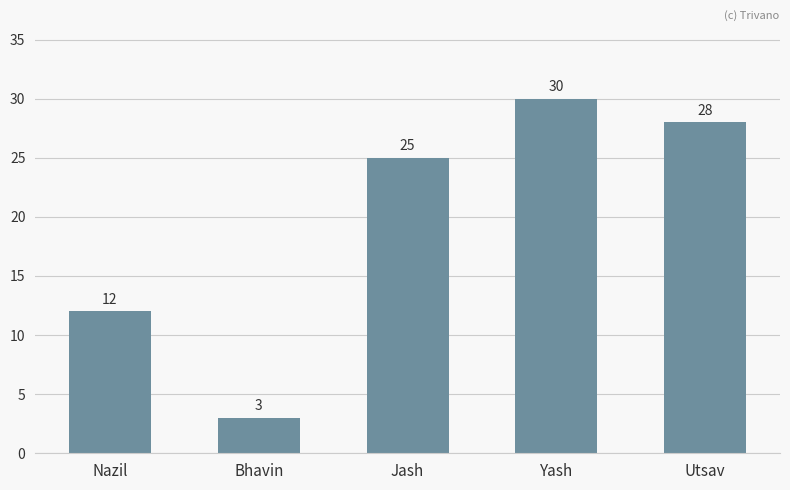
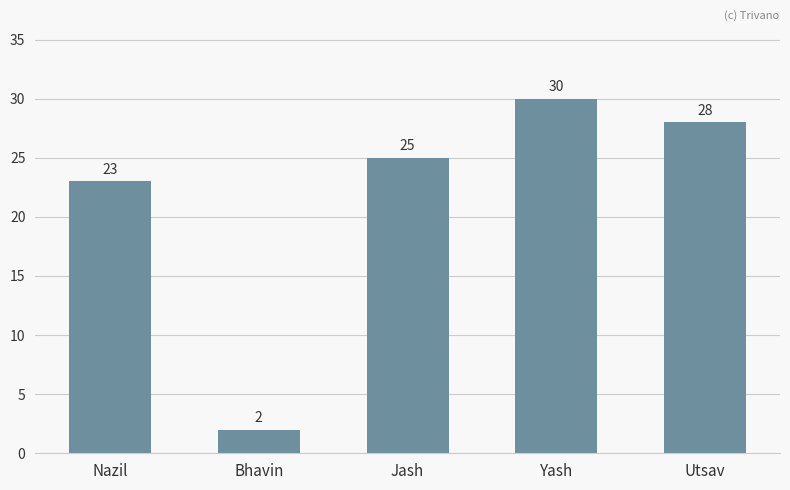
  {
-   "Nazil": 12,
-   "Bhavin": 3,
+   "Nazil": 23,
+   "Bhavin": 2,
    "Jash": 25,
    "Yash": 30,
    "Utsav": 28
  }
